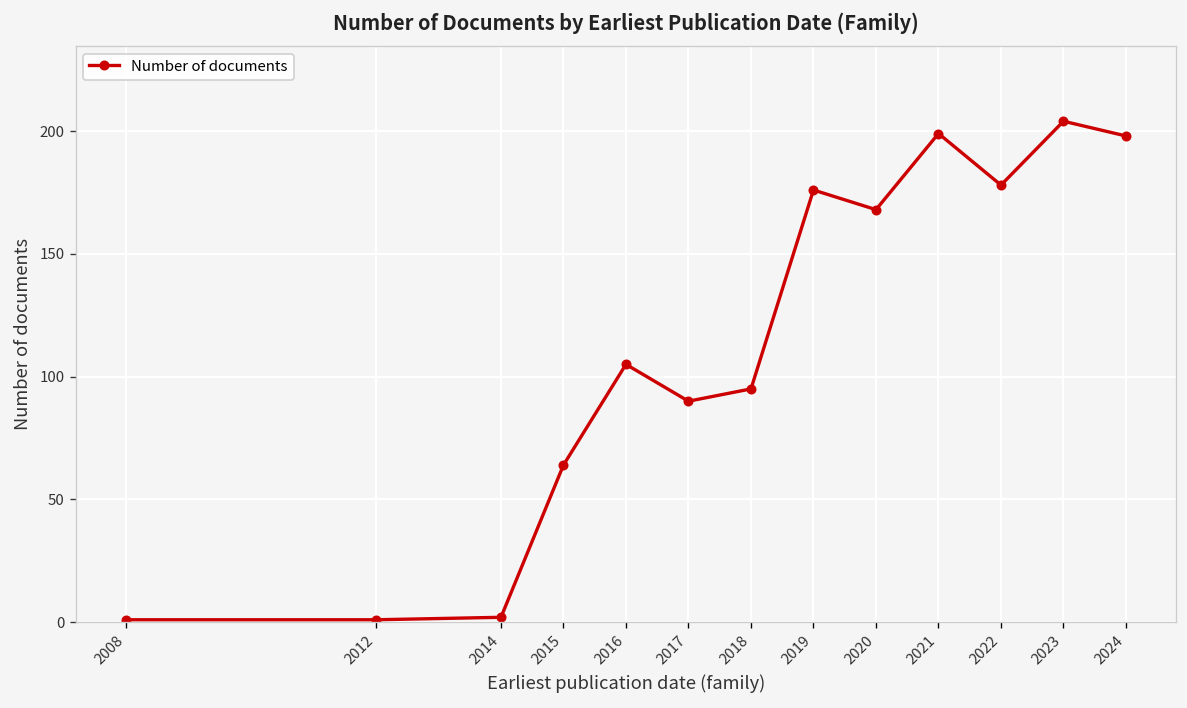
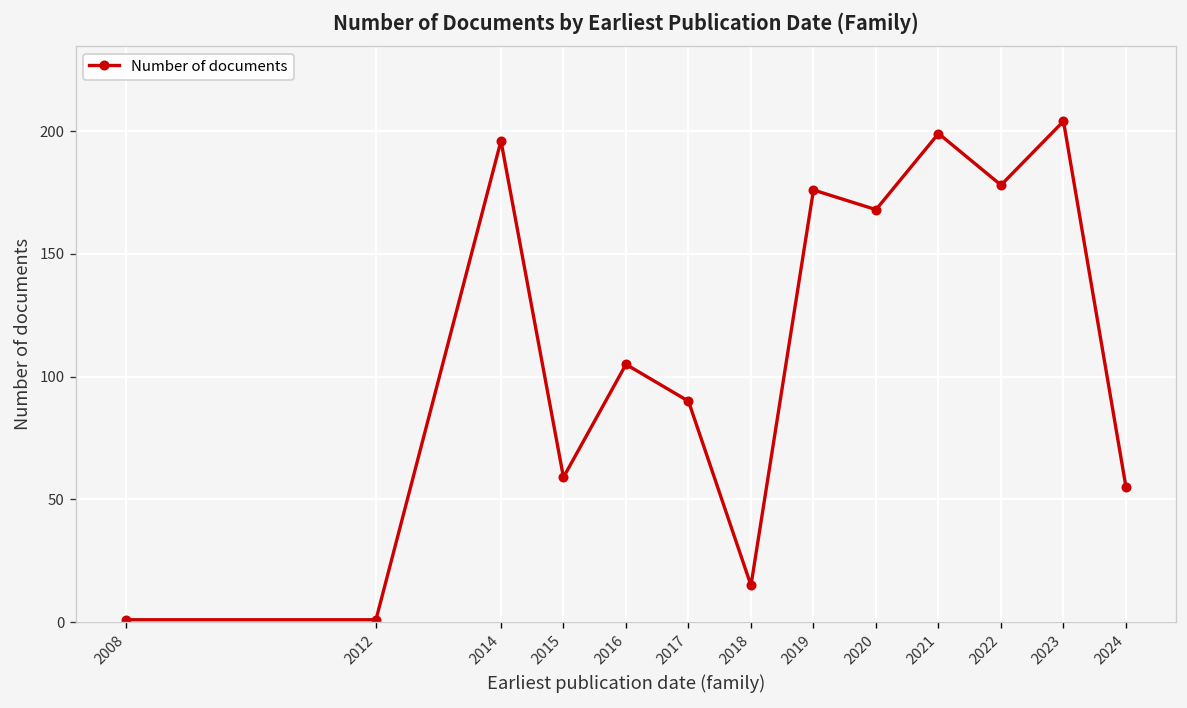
  {
    "2008": 1,
    "2012": 1,
-   "2014": 2,
-   "2015": 64,
+   "2014": 196,
+   "2015": 59,
    "2016": 105,
    "2017": 90,
-   "2018": 95,
+   "2018": 15,
    "2019": 176,
    "2020": 168,
    "2021": 199,
    "2022": 178,
    "2023": 204,
-   "2024": 198
+   "2024": 55
  }
